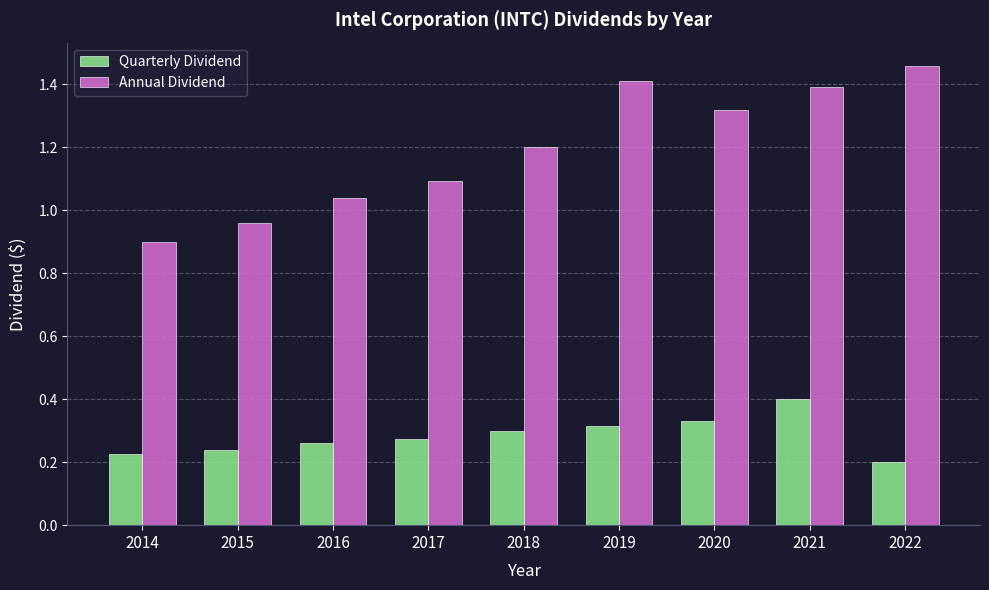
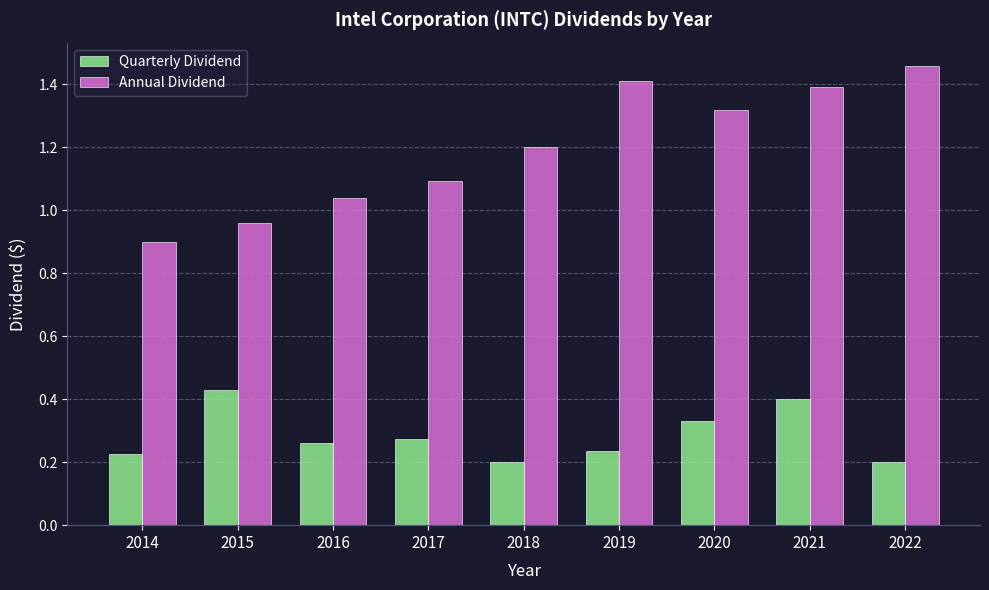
  {
    "Quarterly Dividend": {
      "2014": 0.23,
-     "2015": 0.24,
+     "2015": 0.43,
      "2016": 0.26,
      "2017": 0.27,
-     "2018": 0.3,
-     "2019": 0.32,
+     "2018": 0.2,
+     "2019": 0.24,
      "2020": 0.33,
      "2021": 0.40,
      "2022": 0.20
    },
    "Annual Dividend": {
      "2014": 0.90,
      "2015": 0.96,
      "2016": 1.04,
      "2017": 1.09,
      "2018": 1.20,
      "2019": 1.41,
      "2020": 1.32,
      "2021": 1.39,
      "2022": 1.46
    }
  }
